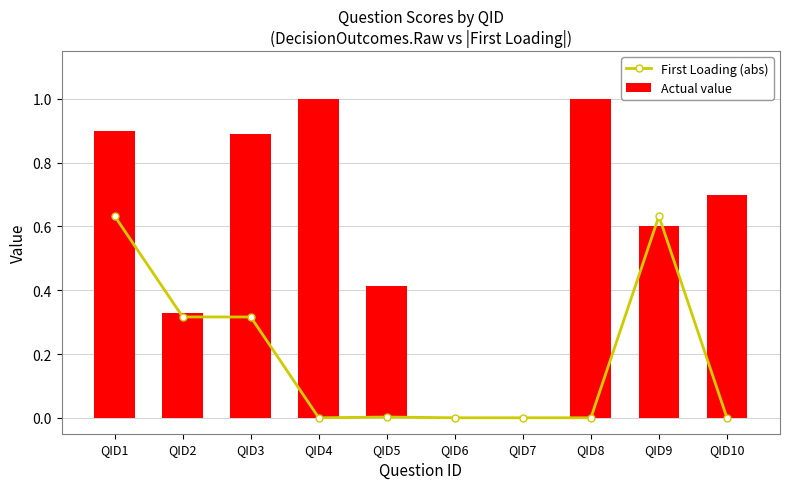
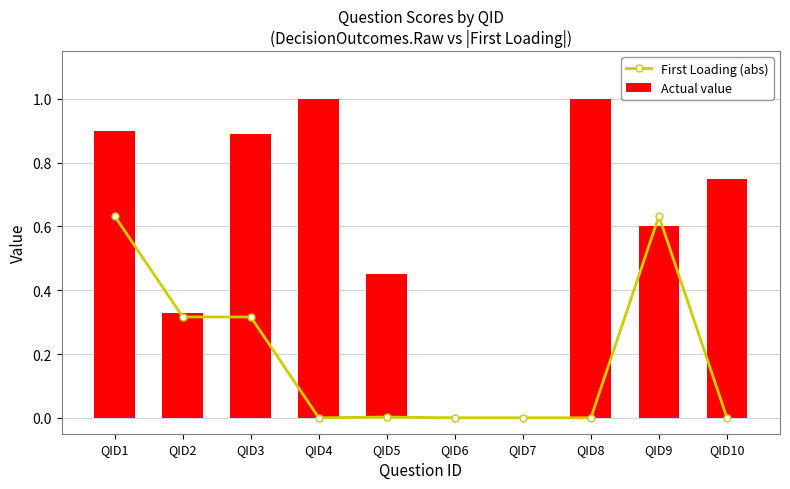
  {
    "First Loading (abs)": {
      "QID1": 0.63,
      "QID2": 0.32,
      "QID3": 0.32,
      "QID4": 0.00,
      "QID5": 0.00,
      "QID6": 0.00,
      "QID7": 0.00,
      "QID8": 0.00,
      "QID9": 0.63,
      "QID10": 0.00
    },
    "Actual value": {
      "QID1": 0.90,
      "QID2": 0.33,
      "QID3": 0.89,
      "QID4": 1.00,
-     "QID5": 0.41,
+     "QID5": 0.45,
      "QID6": 0.00,
      "QID7": 0.00,
      "QID8": 1.00,
      "QID9": 0.60,
-     "QID10": 0.70
+     "QID10": 0.75
    }
  }
